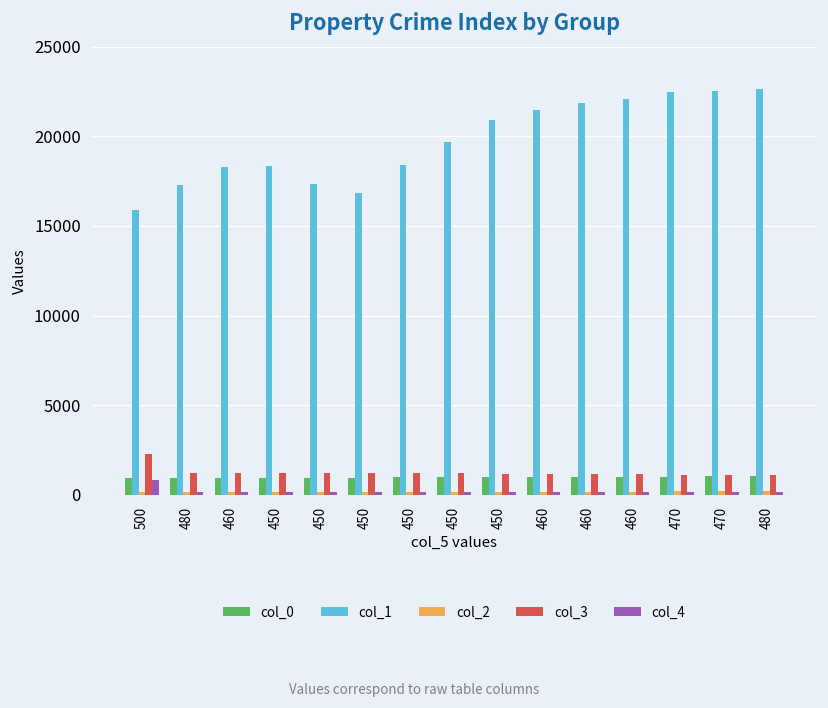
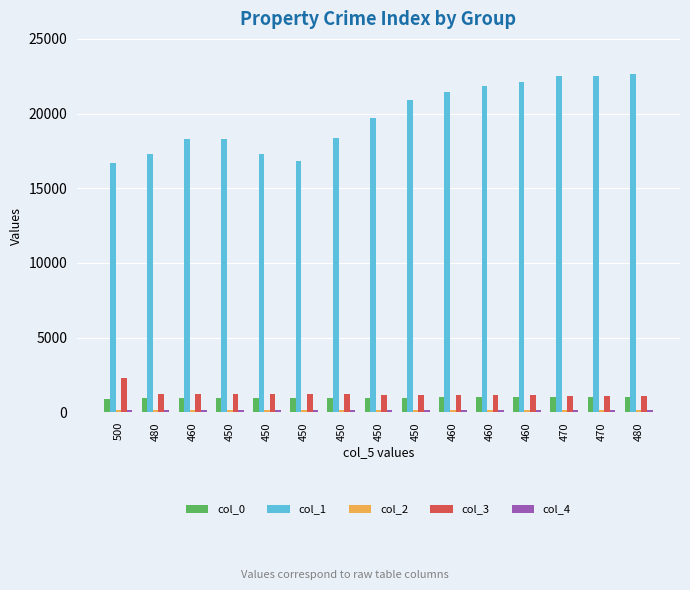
  {
    "col_0": {
      "500": 900
    },
    "col_1": {
-     "500": 15900
+     "500": 16700
    },
    "col_2": {
      "500": 200
    },
    "col_3": {
      "500": 2300
    },
    "col_4": {
-     "500": 900
+     "500": 100
    }
  }
